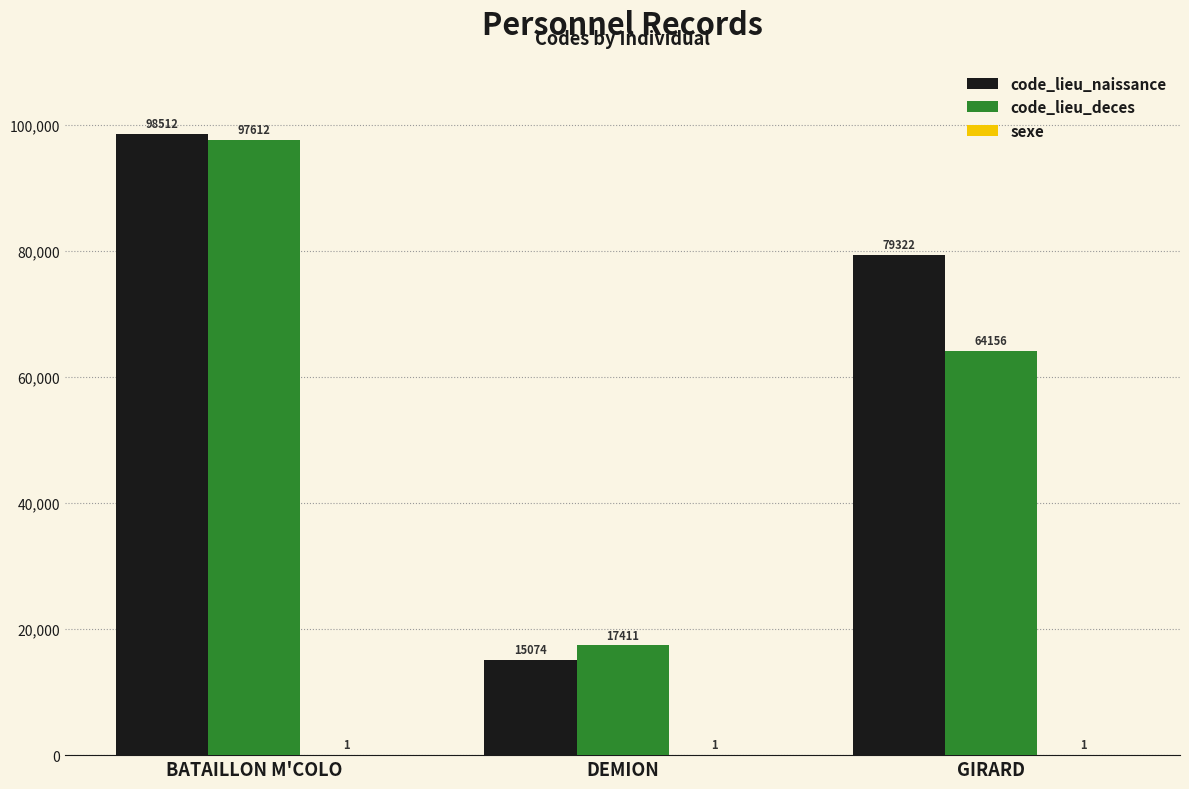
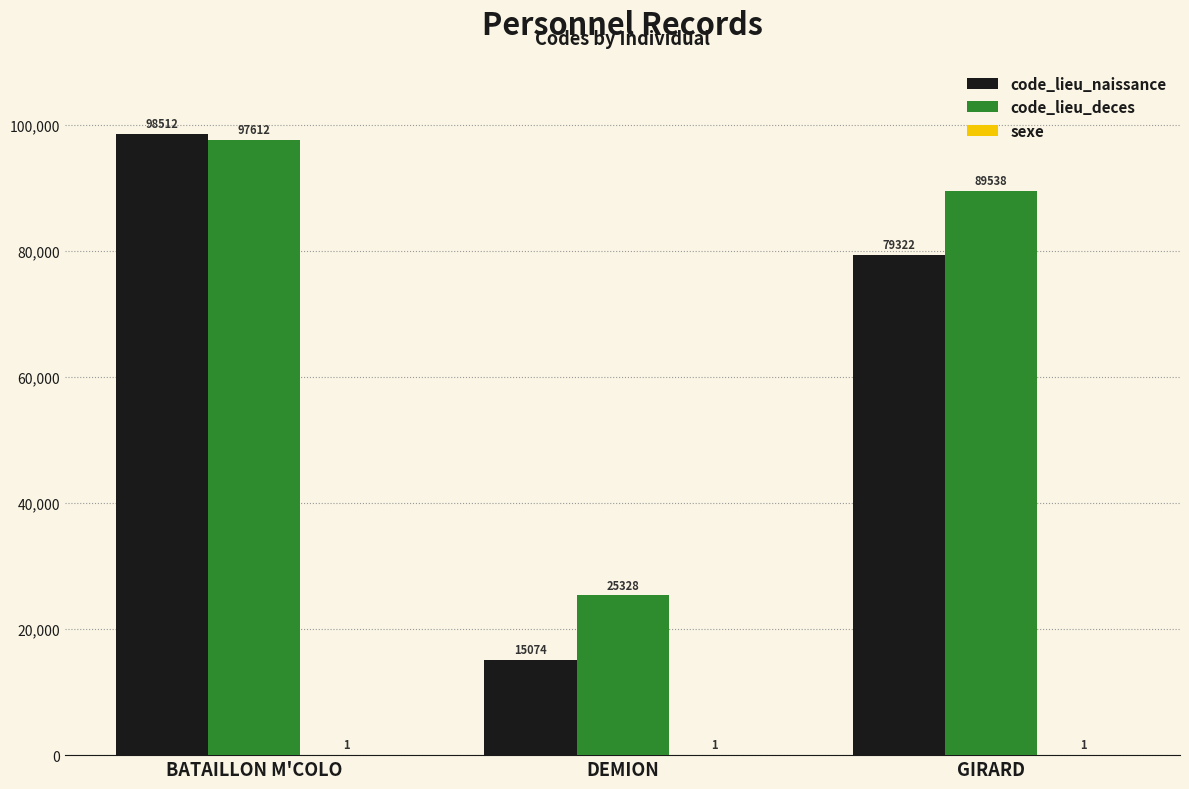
  {
    "code_lieu_naissance": {
      "BATAILLON M'COLO": 98512,
      "DEMION": 15074,
      "GIRARD": 79322
    },
    "code_lieu_deces": {
      "BATAILLON M'COLO": 97612,
-     "DEMION": 17411,
-     "GIRARD": 64156
+     "DEMION": 25328,
+     "GIRARD": 89538
    },
    "sexe": {
      "BATAILLON M'COLO": 1,
      "DEMION": 1,
      "GIRARD": 1
    }
  }
